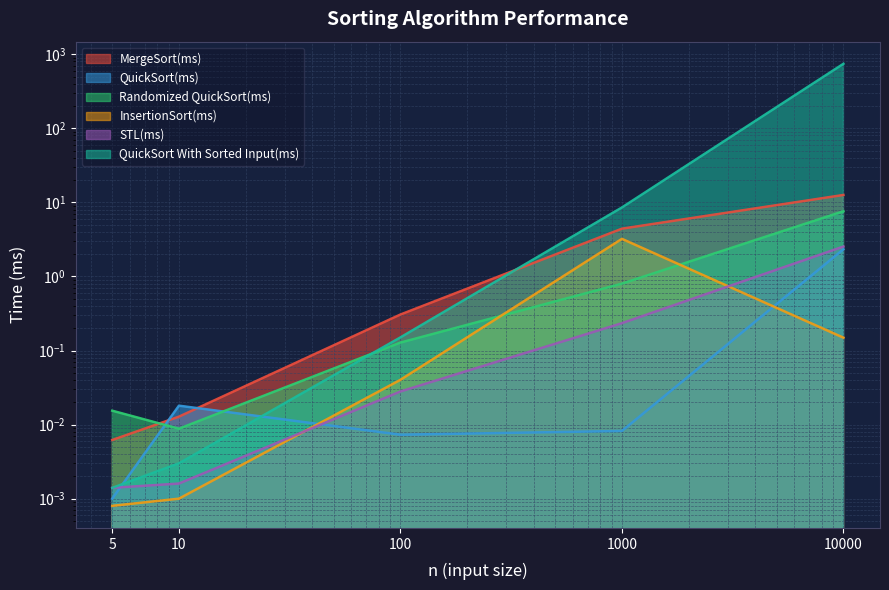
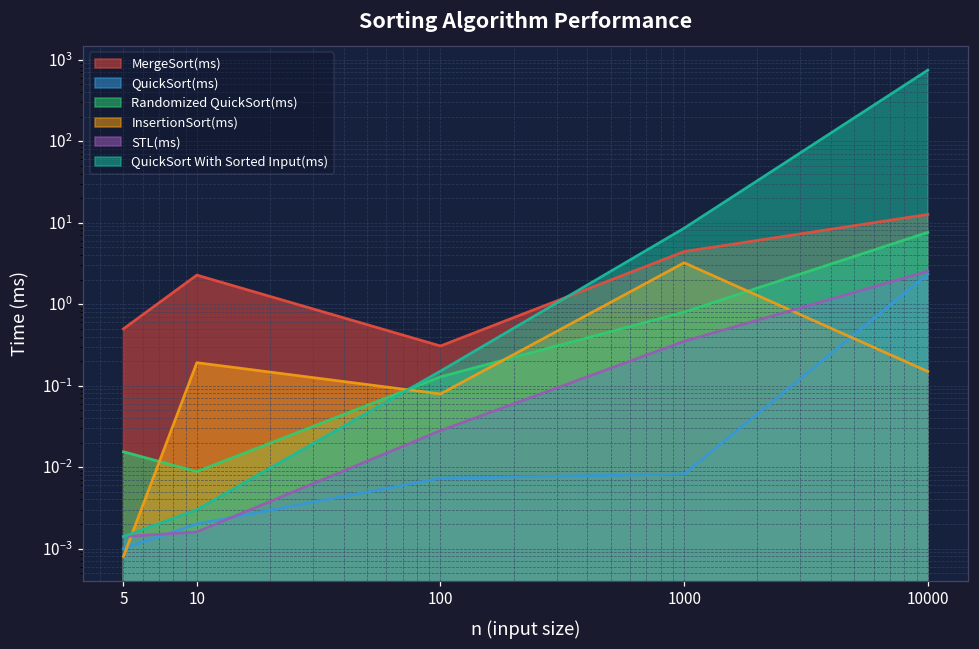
  {
    "MergeSort(ms)": {
-     "5": 0.006,
-     "10": 0.013,
+     "5": 0.5,
+     "10": 2.3,
      "100": 0.31,
      "1000": 4,
      "10000": 13
    },
    "QuickSort(ms)": {
      "5": 0.001,
-     "10": 0.018,
+     "10": 0.002,
      "100": 0.007,
      "1000": 0.008,
      "10000": 2.3
    },
    "InsertionSort(ms)": {
      "5": 0.0008,
-     "10": 0.001,
-     "100": 0.04,
+     "10": 0.19,
+     "100": 0.08,
      "1000": 3.2,
      "10000": 0.15
    },
    "STL(ms)": {
      "10": 0.0016,
      "100": 0.03,
-     "1000": 0.23,
+     "1000": 0.4,
      "10000": 2.5
    }
  }
